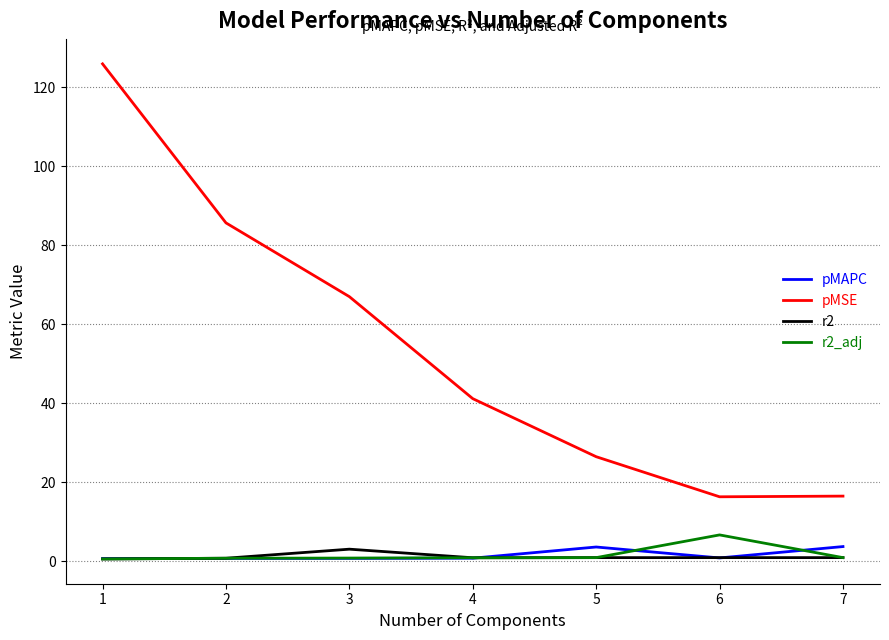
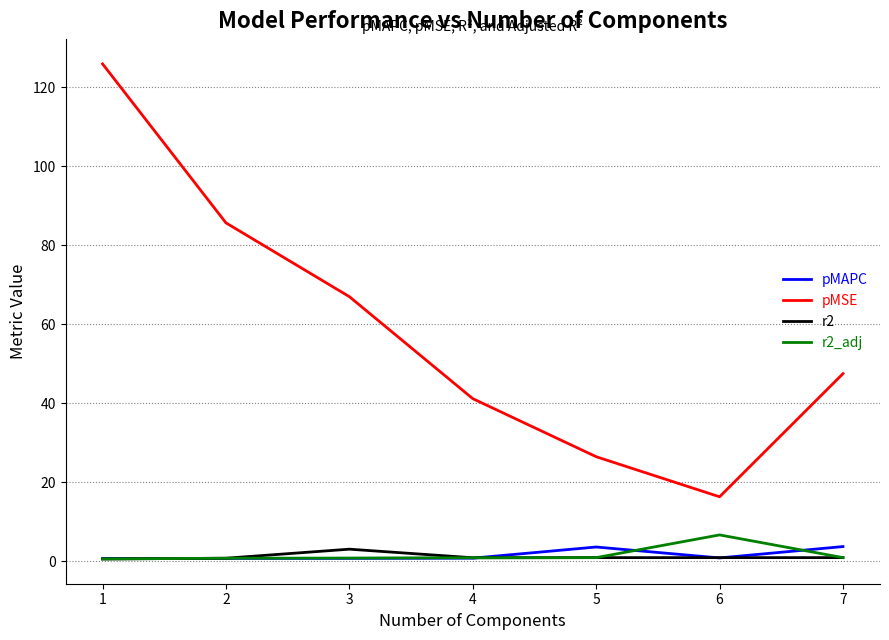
  {
    "pMAPC": {
      "5": 4,
      "7": 4
    },
    "pMSE": {
      "1": 126,
      "2": 86,
      "3": 67,
      "4": 41,
      "5": 27,
      "6": 16,
-     "7": 17
+     "7": 48
    },
    "r2": {
      "3": 3
    },
    "r2_adj": {
      "6": 7
    }
  }
